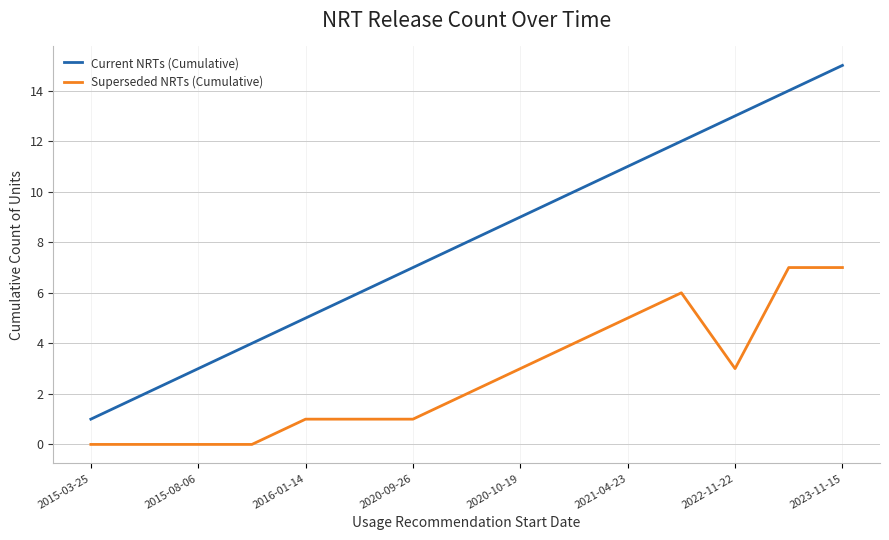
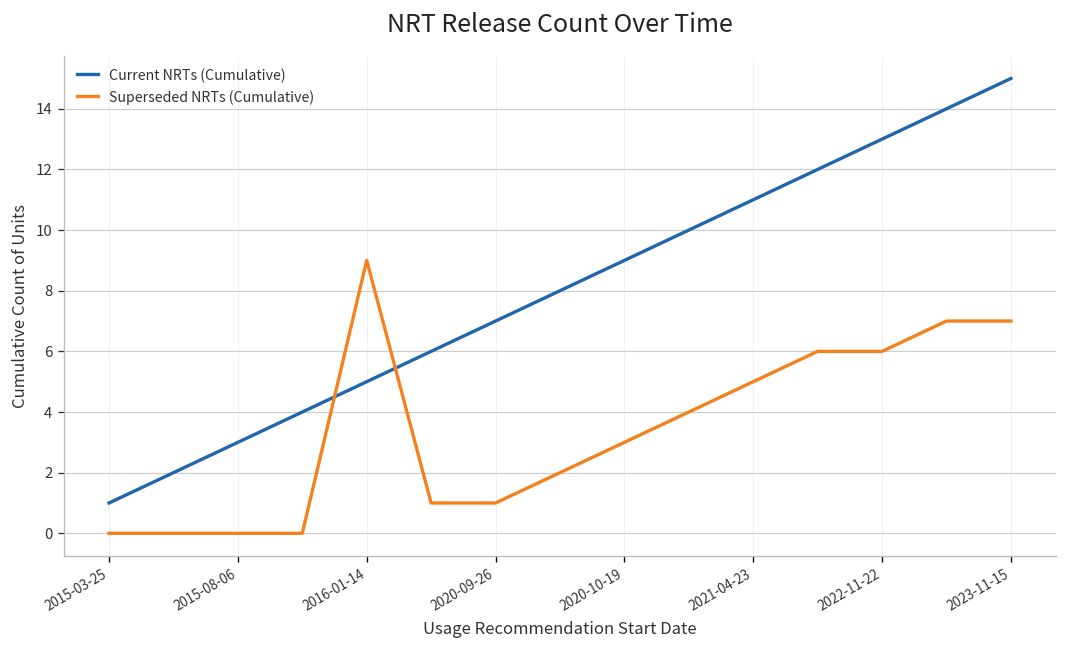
  {
    "Current NRTs (Cumulative)": {
      "2015-03-25": 1,
      "2015-08-06": 3,
      "2016-01-14": 5,
      "2020-09-26": 7,
      "2020-10-19": 9,
      "2021-04-23": 11,
      "2022-11-22": 13,
      "2023-11-15": 15
    },
    "Superseded NRTs (Cumulative)": {
      "2015-03-25": 0,
      "2015-08-06": 0,
-     "2016-01-14": 1,
+     "2016-01-14": 9,
      "2020-09-26": 1,
      "2020-10-19": 3,
      "2021-04-23": 5,
-     "2022-11-22": 3,
+     "2022-11-22": 6,
      "2023-11-15": 7
    }
  }
